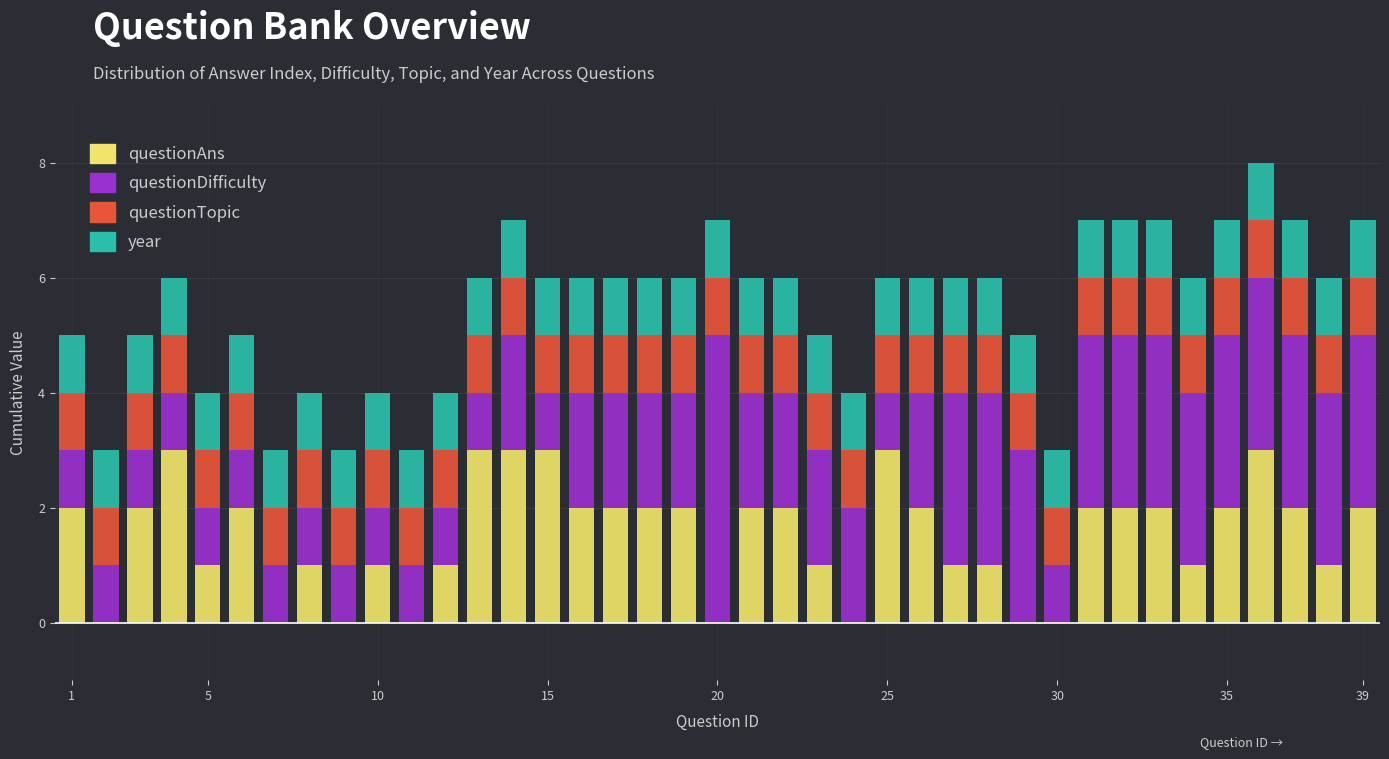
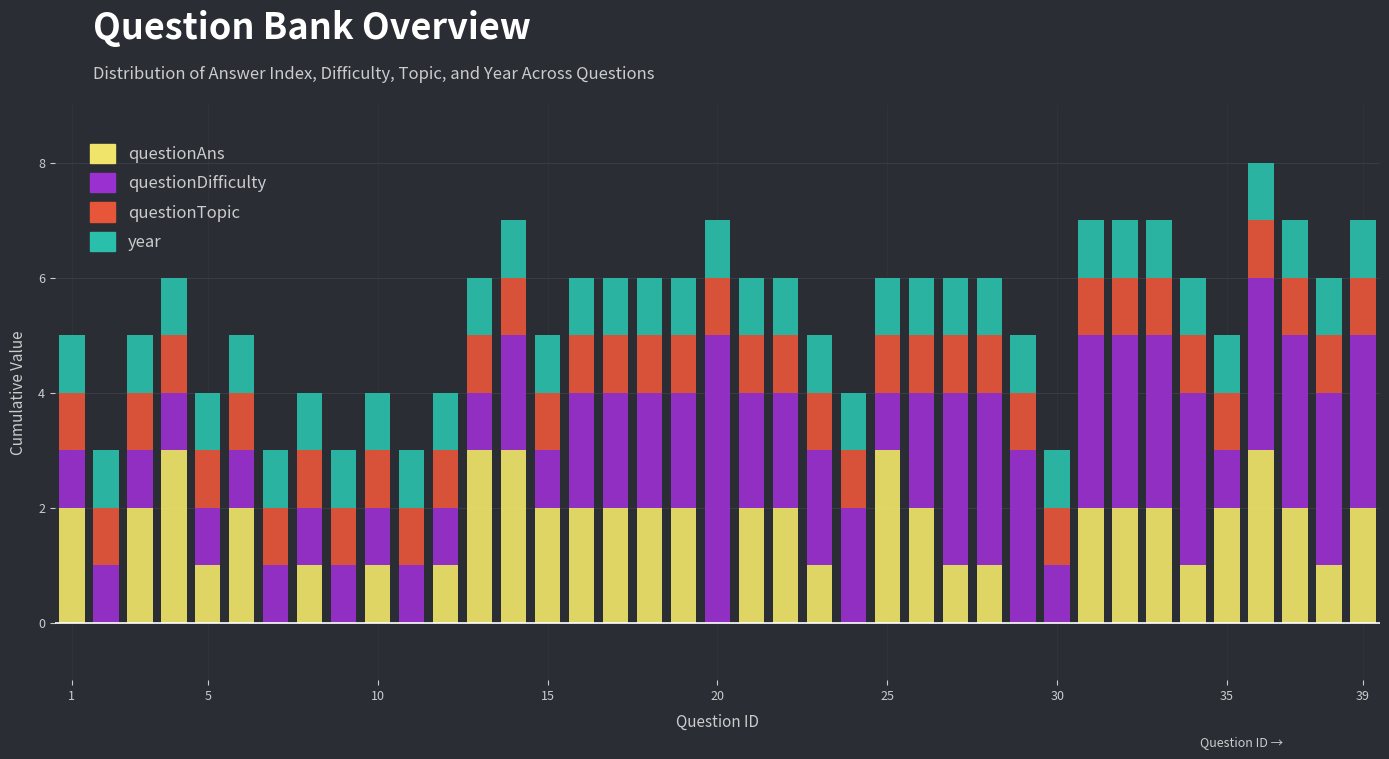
  {
    "questionAns": {
      "1": 2,
      "5": 1,
      "10": 1,
-     "15": 3,
+     "15": 2,
      "20": 0,
      "25": 3,
      "30": 0,
      "35": 2,
      "39": 2
    },
    "questionDifficulty": {
-     "35": 3
+     "35": 1
    }
  }
